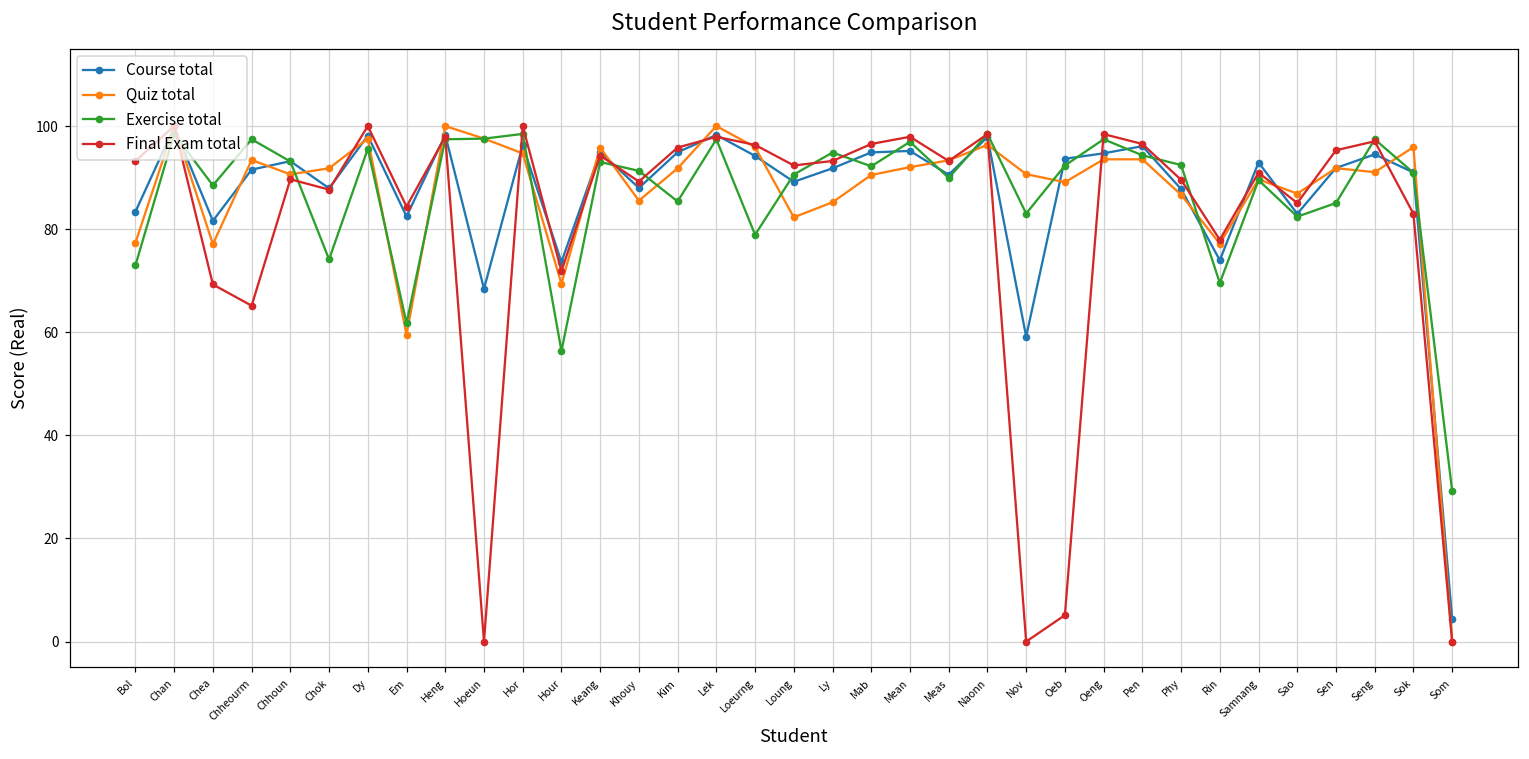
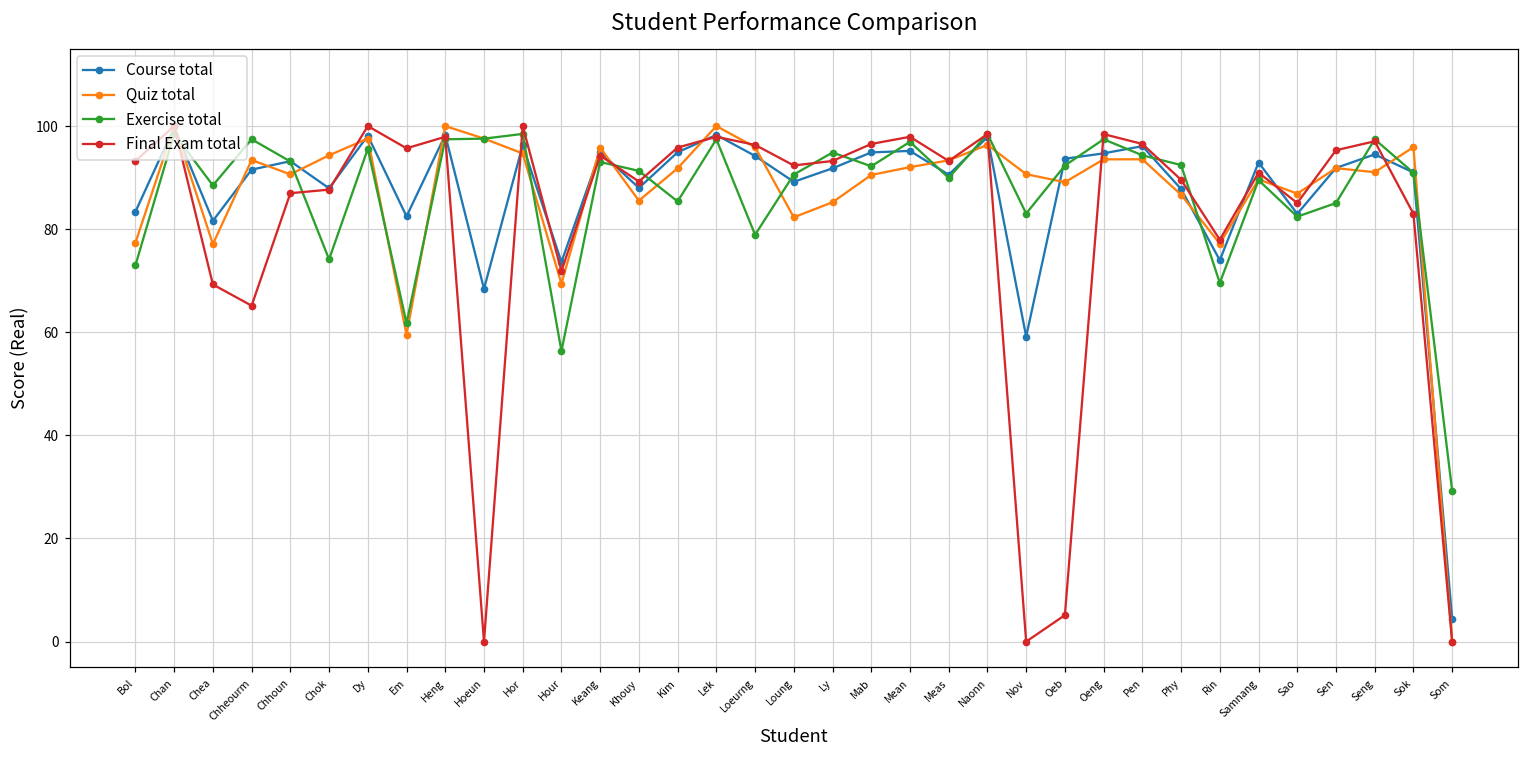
  {
    "Course total": {
      "Bol": 83,
      "Chea": 82,
      "Chheourm": 92,
      "Dy": 98,
      "Em": 82,
      "Hoeun": 68,
      "Hor": 96,
      "Hour": 74,
      "Keang": 95,
      "Khouy": 88,
      "Kim": 95,
      "Loeurng": 94,
      "Loung": 89,
      "Ly": 92,
      "Mab": 95,
      "Mean": 95,
      "Meas": 91,
      "Naonn": 98,
      "Nov": 59,
      "Oeb": 94,
      "Oeng": 95,
      "Phy": 88,
      "Rin": 74,
      "Samnang": 93,
      "Sao": 83,
      "Seng": 95,
      "Som": 4
    },
    "Quiz total": {
      "Bol": 77,
      "Chea": 77,
      "Chheourm": 93,
      "Chhoun": 91,
-     "Chok": 92,
+     "Chok": 94,
      "Dy": 98,
      "Em": 60,
      "Heng": 100,
      "Hor": 95,
      "Hour": 69,
      "Keang": 96,
      "Khouy": 86,
      "Kim": 92,
      "Lek": 100,
      "Loung": 82,
      "Ly": 85,
      "Mab": 91,
      "Mean": 92,
      "Naonn": 96,
      "Nov": 91,
      "Oeb": 89,
      "Oeng": 94,
      "Pen": 94,
      "Phy": 87,
      "Rin": 77,
      "Sao": 87,
      "Seng": 91,
      "Sok": 96
    },
    "Exercise total": {
      "Bol": 73,
      "Chea": 88,
      "Chheourm": 97,
      "Chok": 74,
      "Dy": 96,
      "Em": 62,
      "Hor": 98,
      "Hour": 56,
      "Keang": 93,
      "Khouy": 91,
      "Kim": 85,
      "Loeurng": 79,
      "Loung": 91,
      "Ly": 95,
      "Mab": 92,
      "Mean": 97,
      "Meas": 90,
      "Nov": 83,
      "Oeb": 92,
      "Oeng": 97,
      "Pen": 94,
      "Phy": 92,
      "Rin": 70,
      "Sao": 82,
      "Sen": 85,
      "Som": 29
    },
    "Final Exam total": {
      "Bol": 93,
      "Chea": 69,
      "Chheourm": 65,
-     "Chhoun": 90,
+     "Chhoun": 87,
      "Dy": 100,
-     "Em": 84,
+     "Em": 96,
      "Hoeun": 0,
      "Hor": 100,
      "Hour": 72,
      "Keang": 94,
      "Khouy": 89,
      "Kim": 96,
      "Loung": 92,
      "Ly": 93,
      "Mab": 97,
      "Mean": 98,
      "Nov": 0,
      "Oeb": 5,
      "Oeng": 98,
      "Phy": 90,
      "Rin": 78,
      "Samnang": 91,
      "Sao": 85,
      "Sen": 95,
      "Sok": 83
    }
  }
